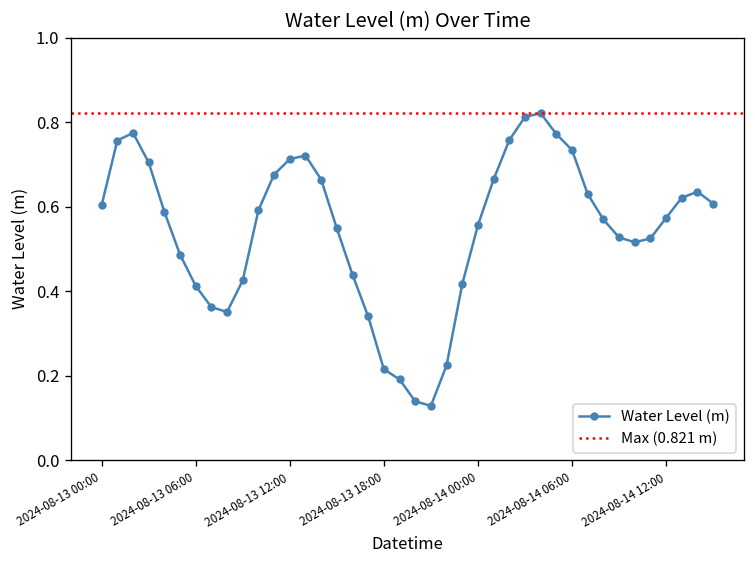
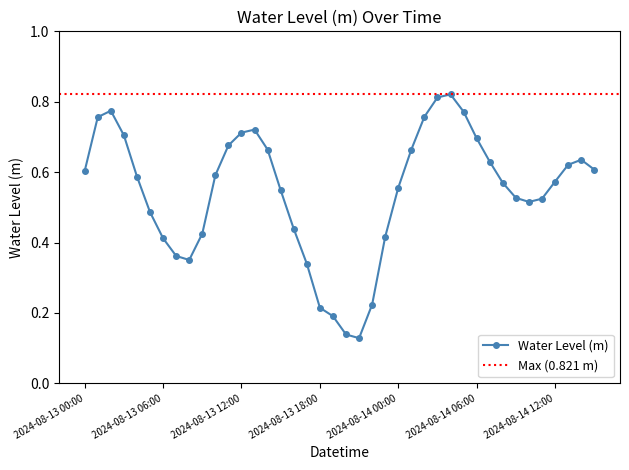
  {
    "2024-08-13 00:00": 0.60,
    "2024-08-13 06:00": 0.41,
    "2024-08-13 12:00": 0.71,
    "2024-08-13 18:00": 0.21,
    "2024-08-14 00:00": 0.56,
-   "2024-08-14 06:00": 0.73,
+   "2024-08-14 06:00": 0.70,
    "2024-08-14 12:00": 0.57
  }
